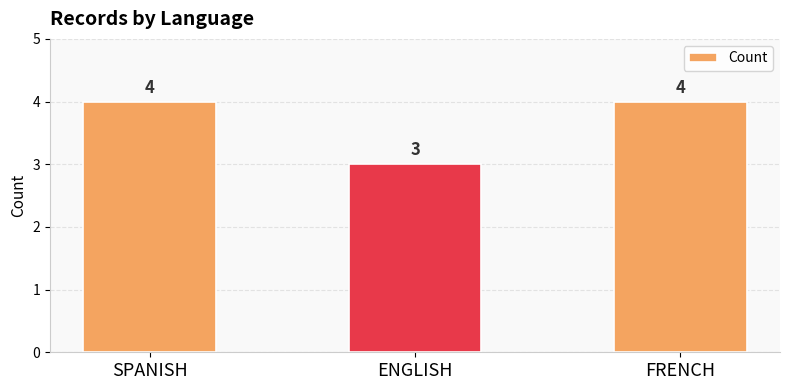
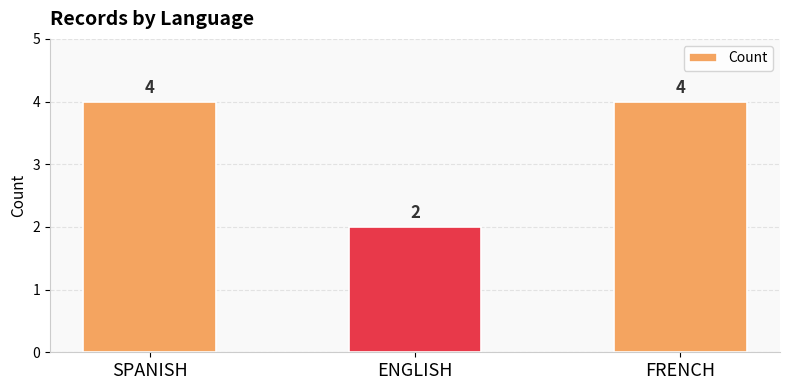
  {
    "SPANISH": 4,
-   "ENGLISH": 3,
+   "ENGLISH": 2,
    "FRENCH": 4
  }
